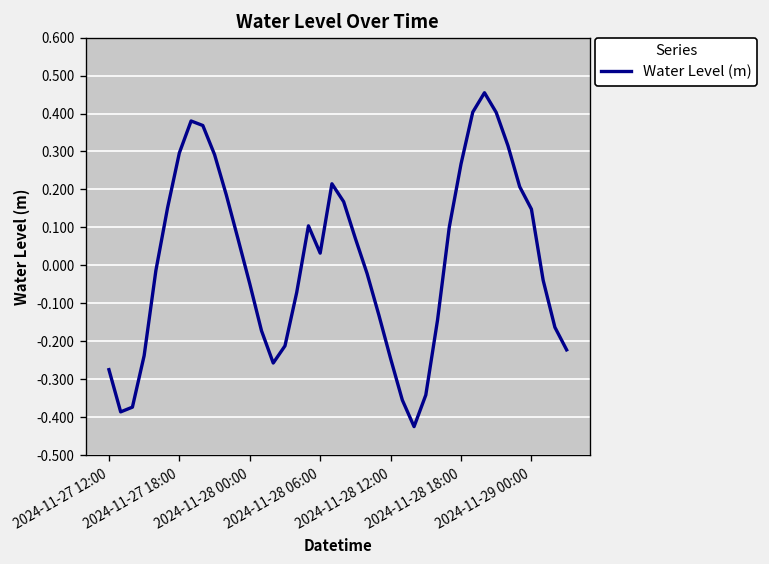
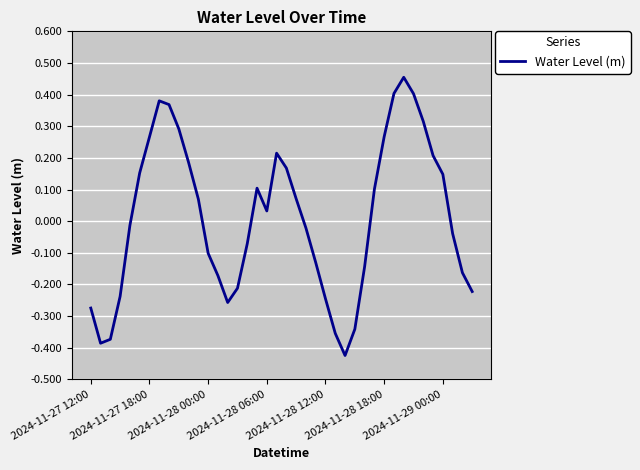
  {
    "2024-11-27 12:00": -0.27,
-   "2024-11-27 18:00": 0.30,
-   "2024-11-28 00:00": -0.05,
+   "2024-11-27 18:00": 0.27,
+   "2024-11-28 00:00": -0.10,
    "2024-11-28 06:00": 0.03,
    "2024-11-28 12:00": -0.25,
    "2024-11-28 18:00": 0.27,
    "2024-11-29 00:00": 0.15
  }
